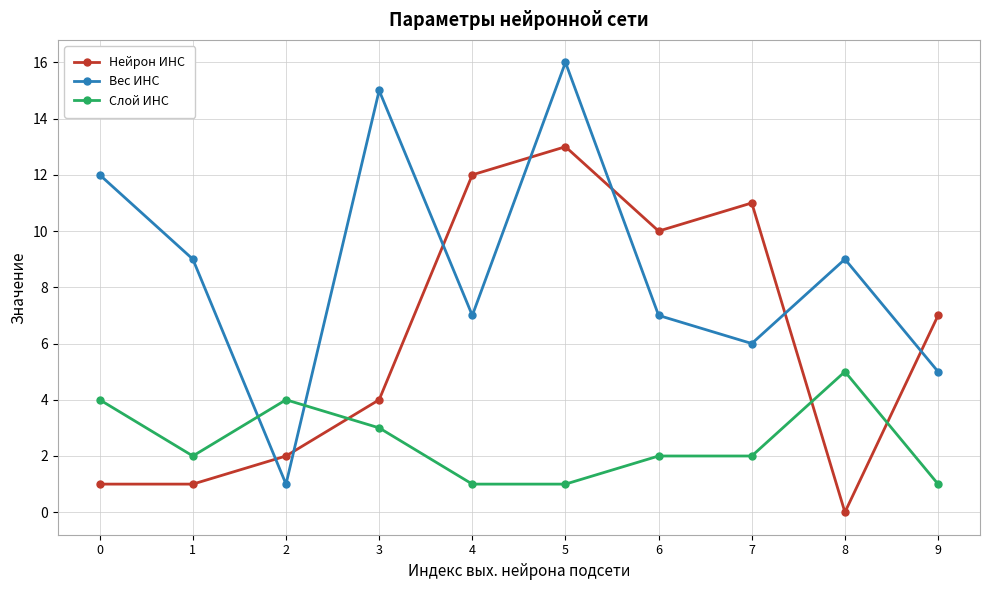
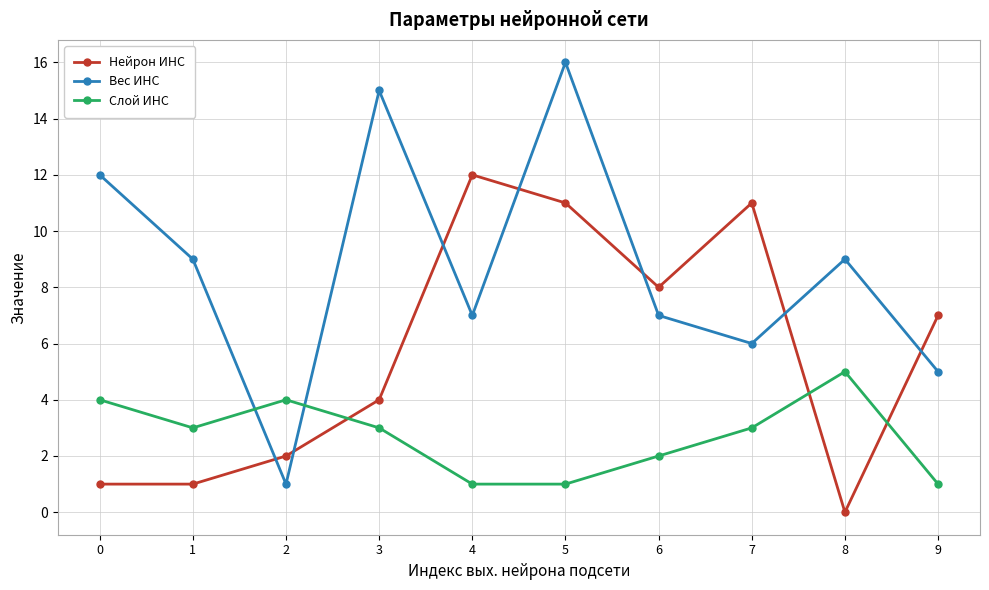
  {
    "Нейрон ИНС": {
      "0": 1,
      "1": 1,
      "2": 2,
      "3": 4,
      "4": 12,
-     "5": 13,
-     "6": 10,
+     "5": 11,
+     "6": 8,
      "7": 11,
      "8": 0,
      "9": 7
    },
    "Вес ИНС": {
      "0": 12,
      "1": 9,
      "2": 1,
      "3": 15,
      "4": 7,
      "5": 16,
      "6": 7,
      "7": 6,
      "8": 9,
      "9": 5
    },
    "Слой ИНС": {
      "0": 4,
-     "1": 2,
+     "1": 3,
      "2": 4,
      "3": 3,
      "4": 1,
      "5": 1,
      "6": 2,
-     "7": 2,
+     "7": 3,
      "8": 5,
      "9": 1
    }
  }
